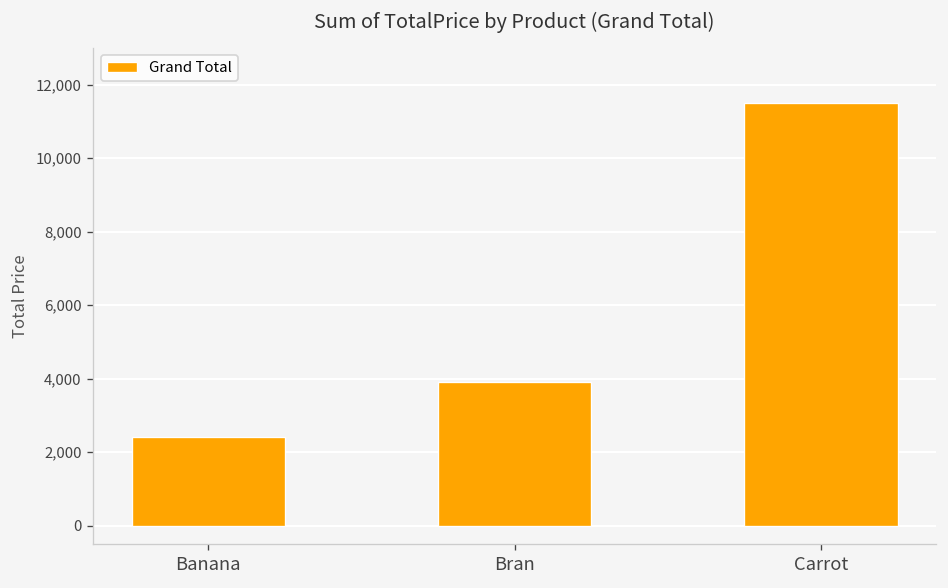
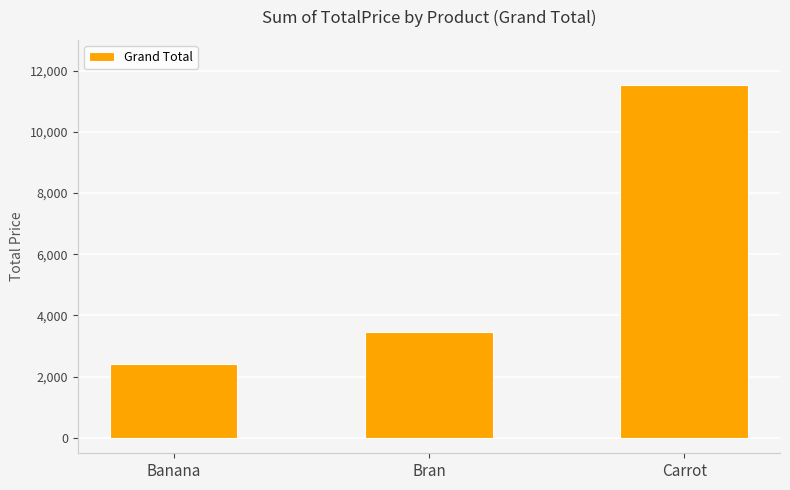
  {
    "Banana": "2,400",
-   "Bran": "3,900",
+   "Bran": "3,500",
    "Carrot": "11,500"
  }
